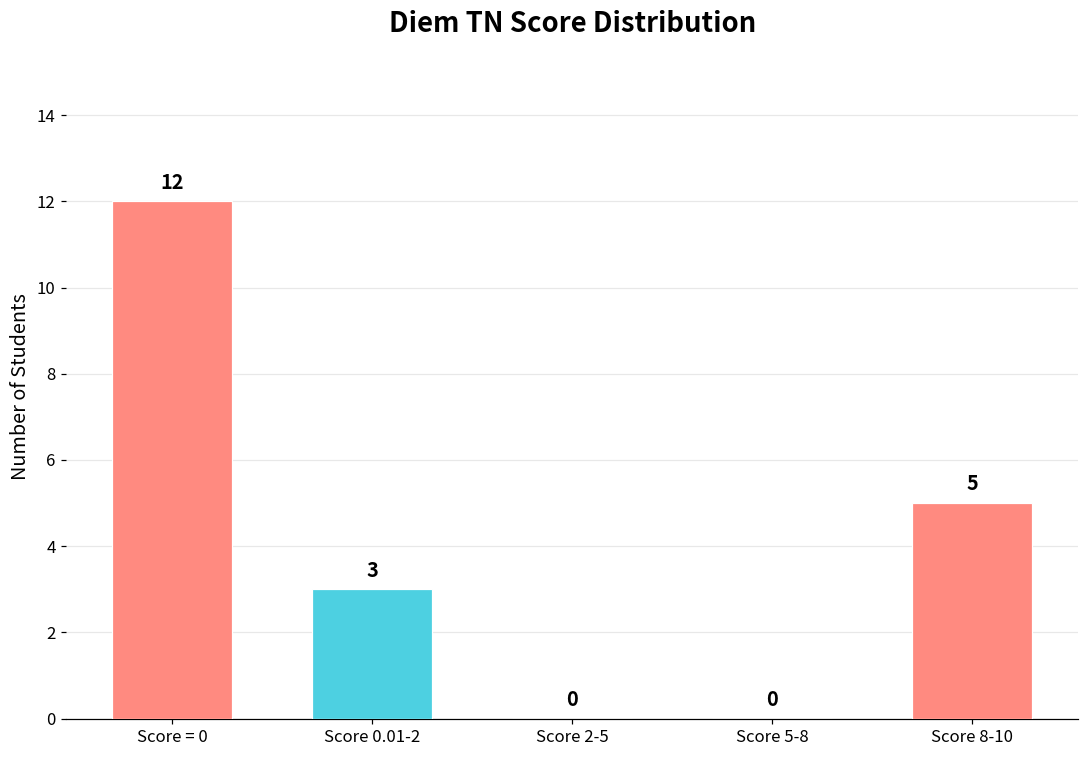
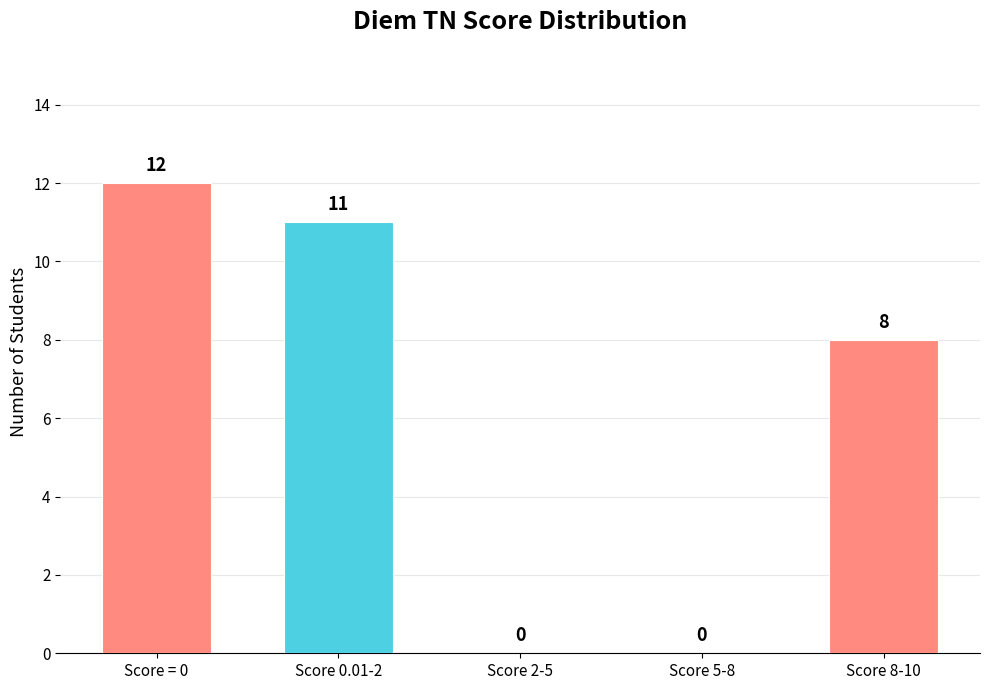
  {
    "Score = 0": 12,
-   "Score 0.01-2": 3,
+   "Score 0.01-2": 11,
    "Score 2-5": 0,
    "Score 5-8": 0,
-   "Score 8-10": 5
+   "Score 8-10": 8
  }
